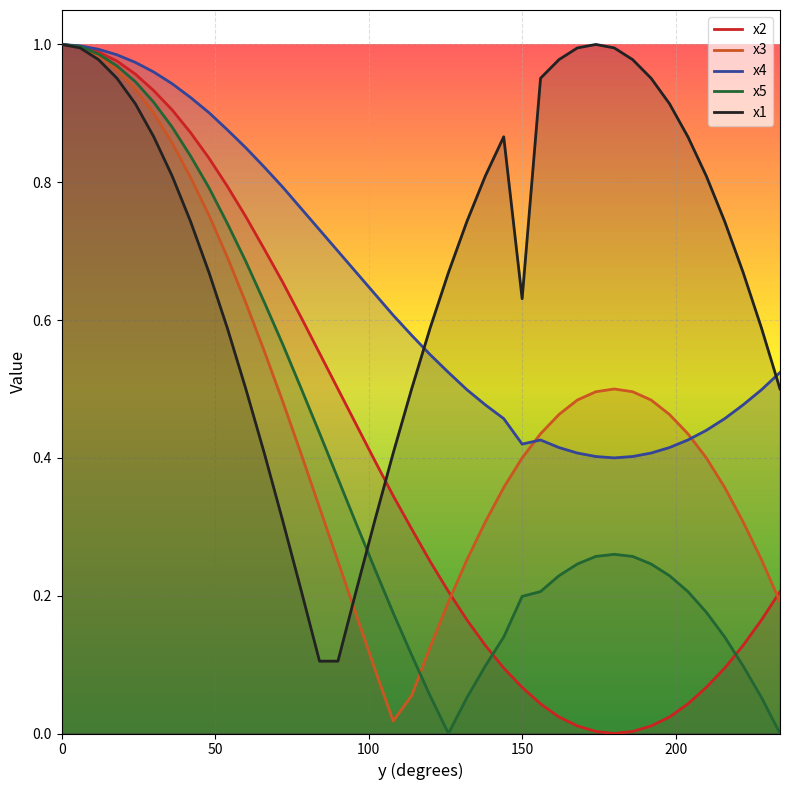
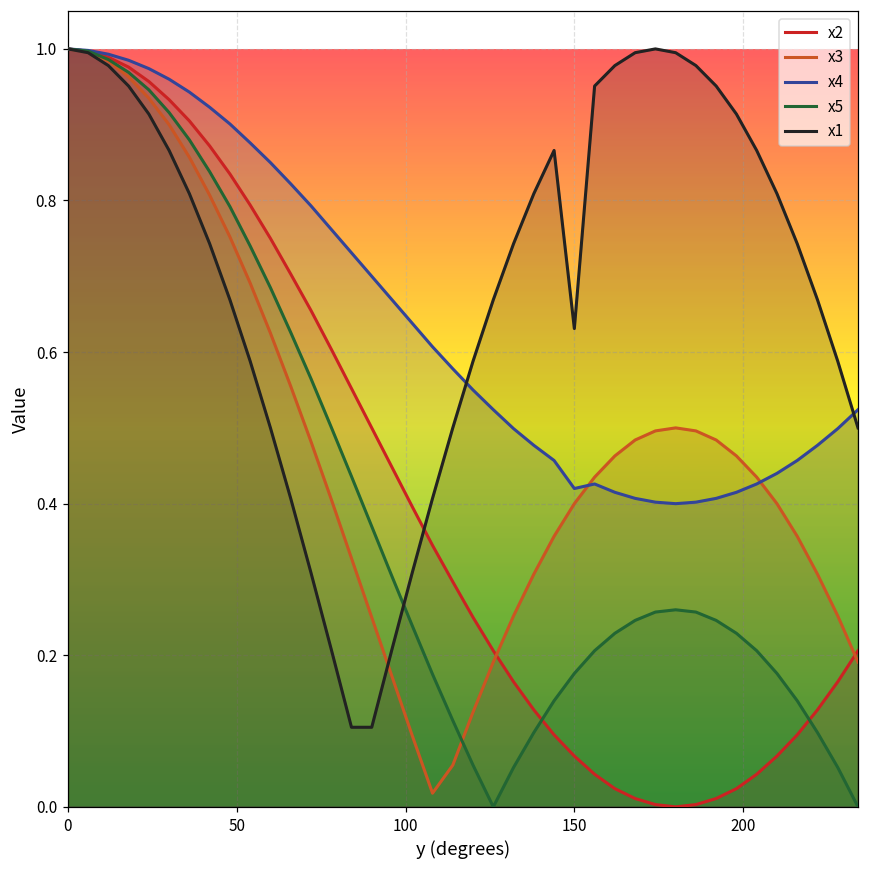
  {
    "x4": {
      "150": 0.42
    },
    "x5": {
-     "150": 0.20
+     "150": 0.18
    },
    "x1": {
      "150": 0.63
    }
  }
